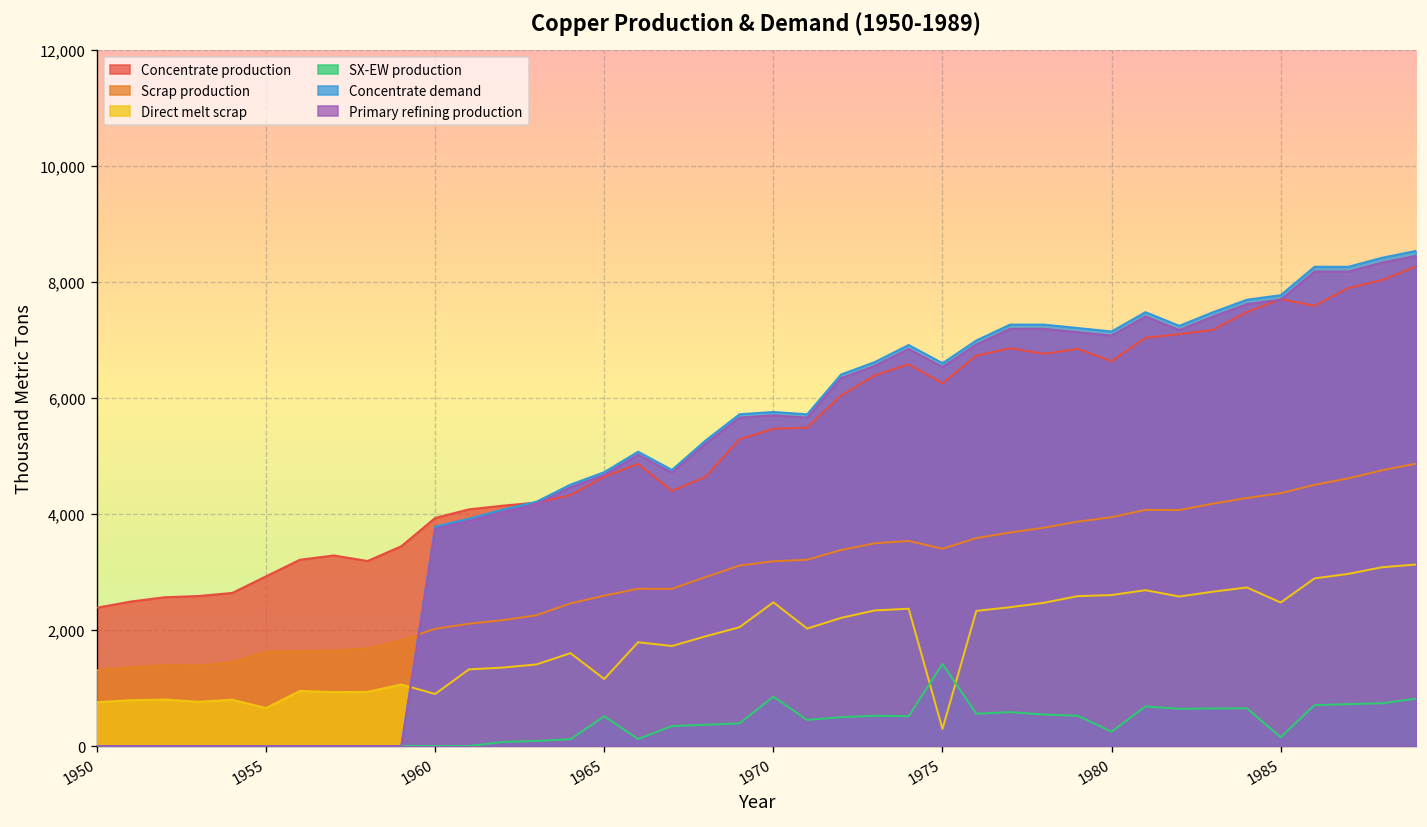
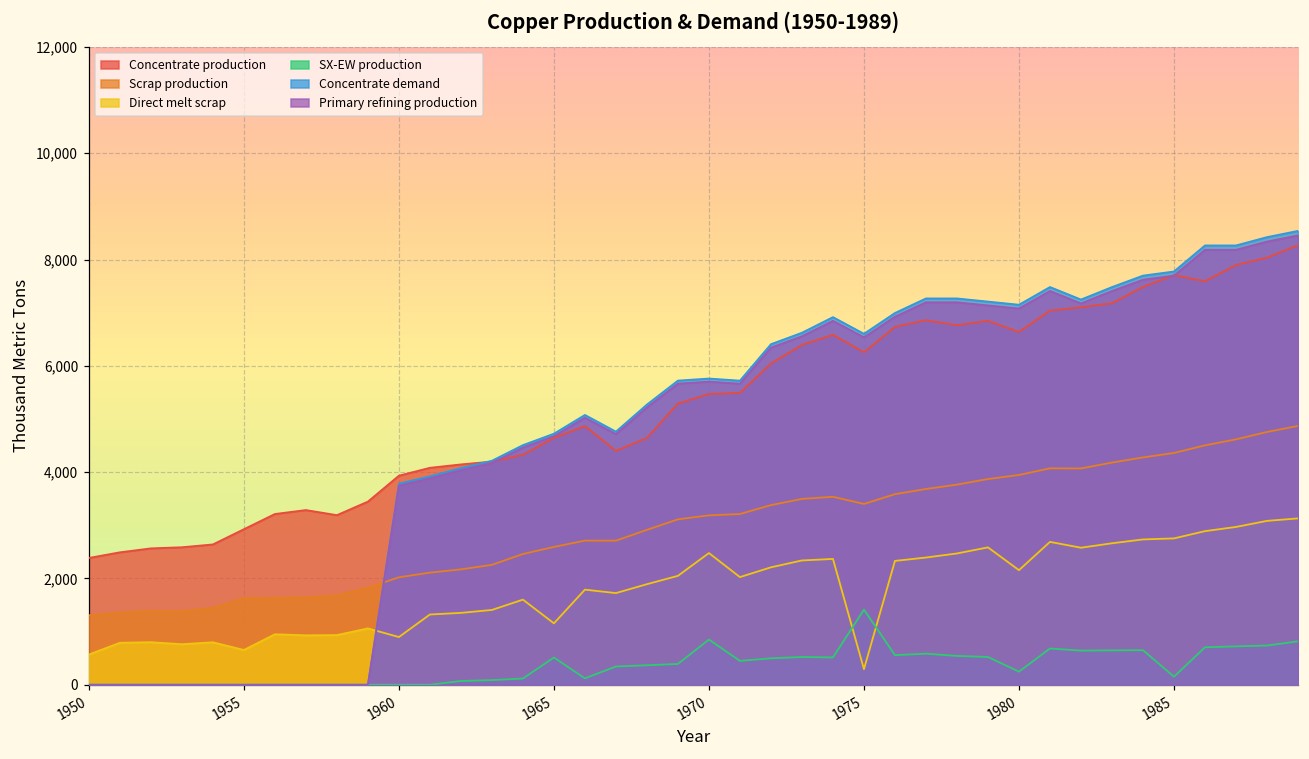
  {
    "Direct melt scrap": {
-     "1950": "800",
+     "1950": "600",
      "1955": "700",
      "1960": "900",
      "1965": "1,200",
      "1970": "2,500",
      "1975": "300",
-     "1980": "2,600",
-     "1985": "2,500"
+     "1980": "2,200",
+     "1985": "2,800"
    },
    "SX-EW production": {
      "1960": "0",
      "1965": "500",
      "1970": "800",
      "1975": "1,400",
      "1980": "200",
      "1985": "200"
    },
    "Concentrate demand": {
      "1970": "5,800",
      "1975": "6,600",
      "1980": "7,100",
      "1985": "7,800"
    },
    "Primary refining production": {
      "1970": "5,700",
      "1975": "6,500",
      "1980": "7,100"
    }
  }
